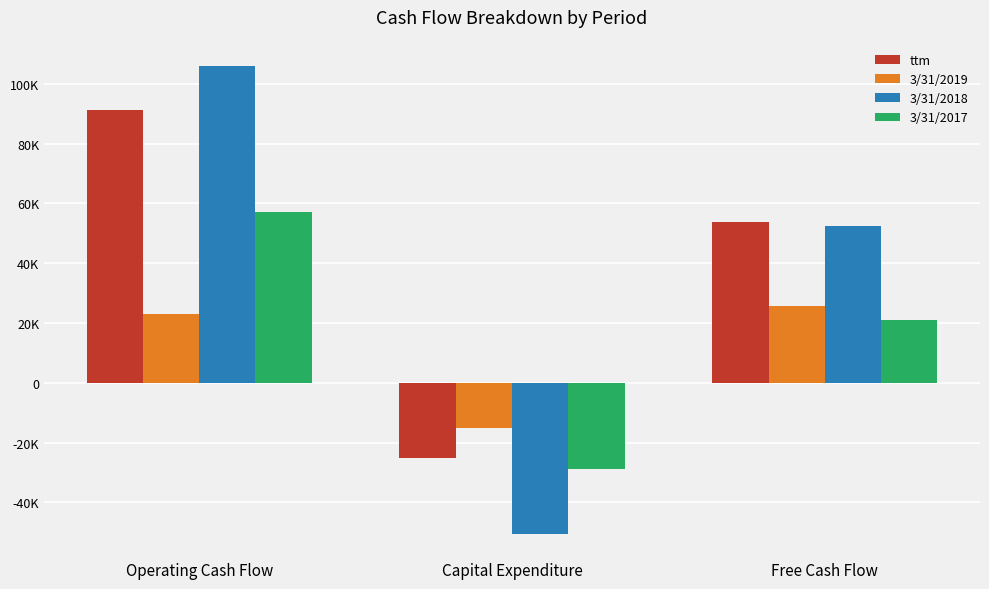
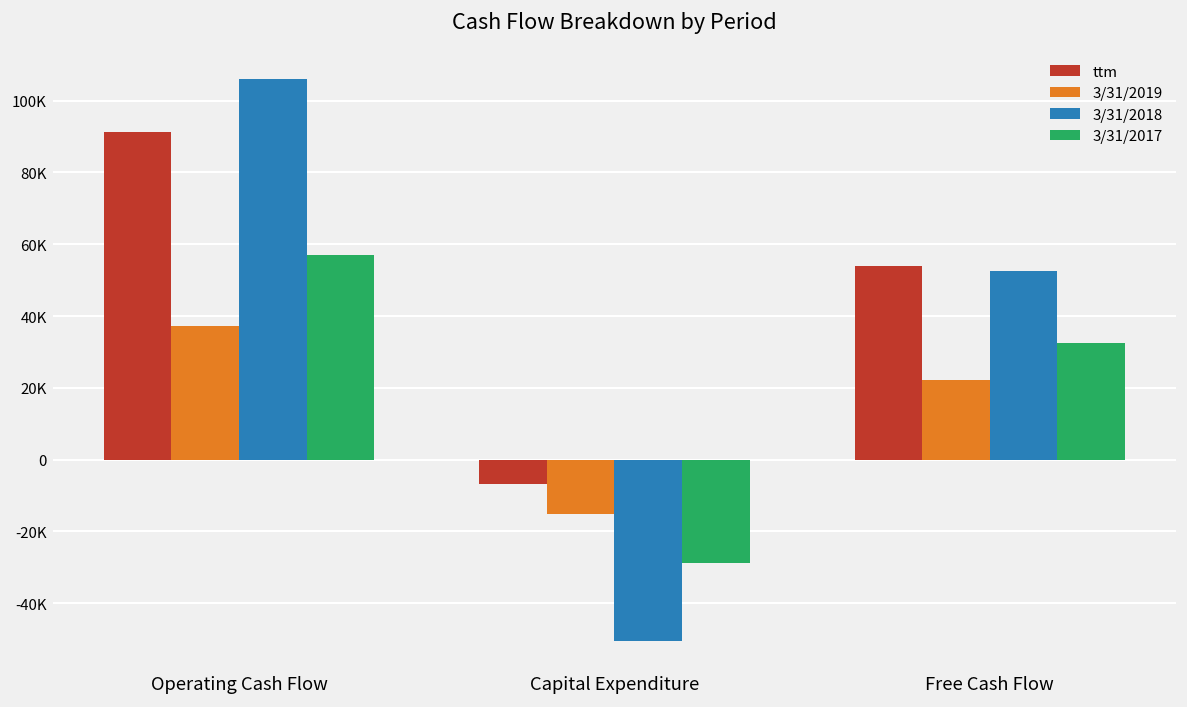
  {
    "ttm": {
      "Operating Cash Flow": 91000,
-     "Capital Expenditure": -25000,
+     "Capital Expenditure": -7000,
      "Free Cash Flow": 54000
    },
    "3/31/2019": {
-     "Operating Cash Flow": 23000,
+     "Operating Cash Flow": 37000,
      "Capital Expenditure": -15000,
-     "Free Cash Flow": 26000
+     "Free Cash Flow": 22000
    },
    "3/31/2018": {
      "Operating Cash Flow": 106000,
      "Capital Expenditure": -50000,
      "Free Cash Flow": 52000
    },
    "3/31/2017": {
      "Operating Cash Flow": 57000,
      "Capital Expenditure": -29000,
-     "Free Cash Flow": 21000
+     "Free Cash Flow": 33000
    }
  }
